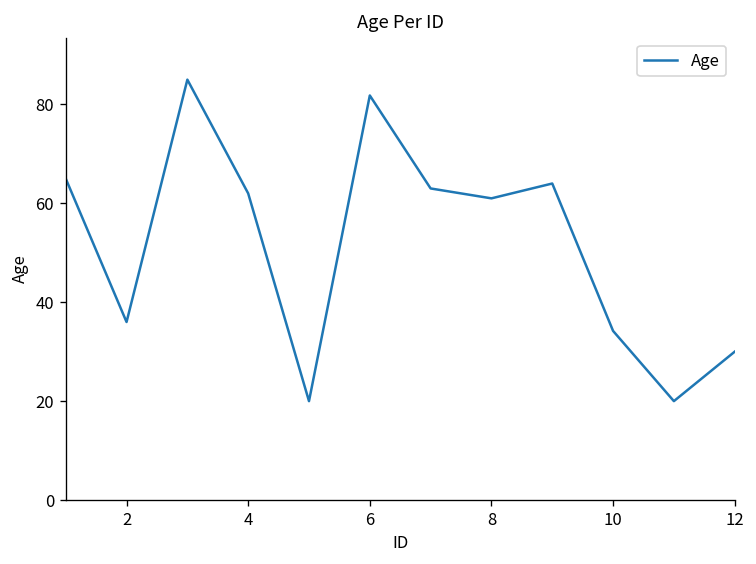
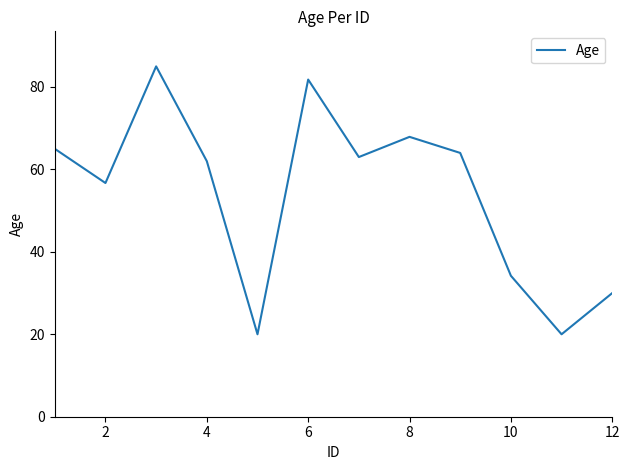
  {
-   "2": 36,
+   "2": 57,
    "4": 62,
    "6": 82,
-   "8": 61,
+   "8": 68,
    "10": 34,
    "12": 30
  }
